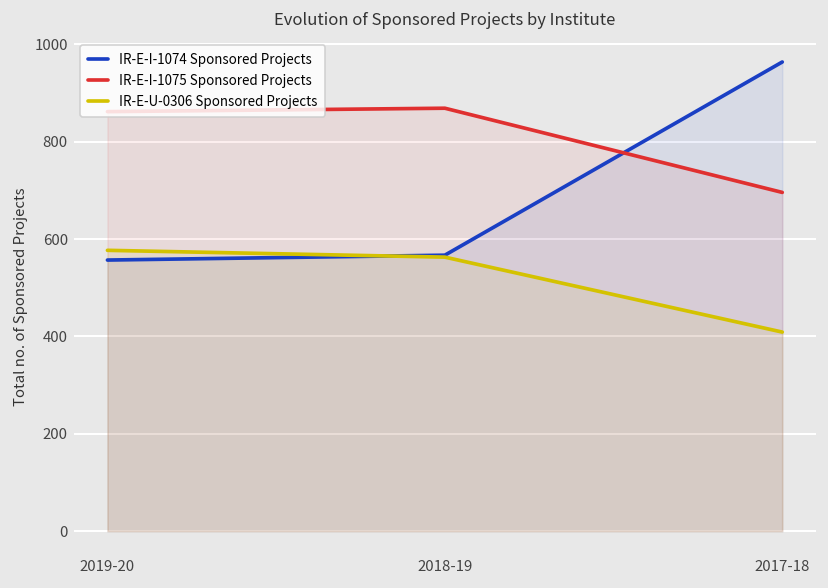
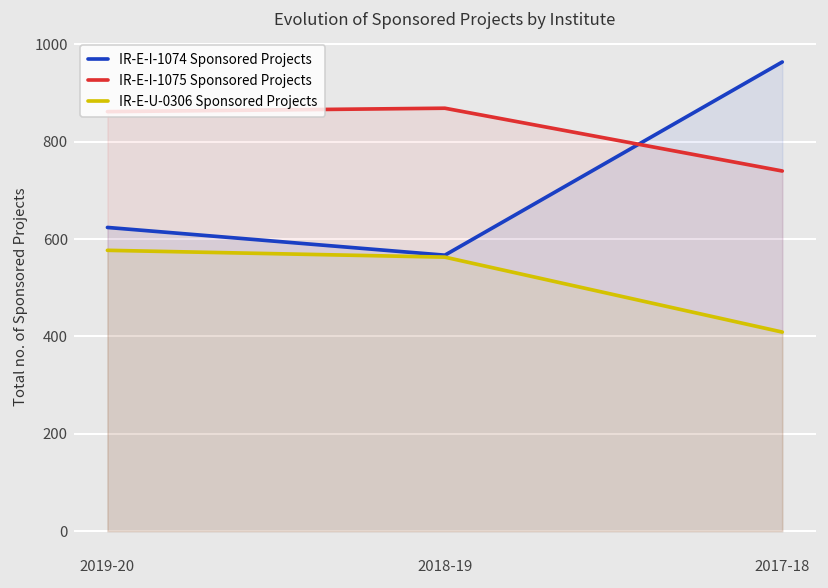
  {
    "IR-E-I-1074 Sponsored Projects": {
-     "2019-20": 560,
+     "2019-20": 620,
      "2017-18": 960
    },
    "IR-E-I-1075 Sponsored Projects": {
      "2019-20": 860,
      "2018-19": 870,
-     "2017-18": 700
+     "2017-18": 740
    },
    "IR-E-U-0306 Sponsored Projects": {
      "2019-20": 580,
      "2017-18": 410
    }
  }
